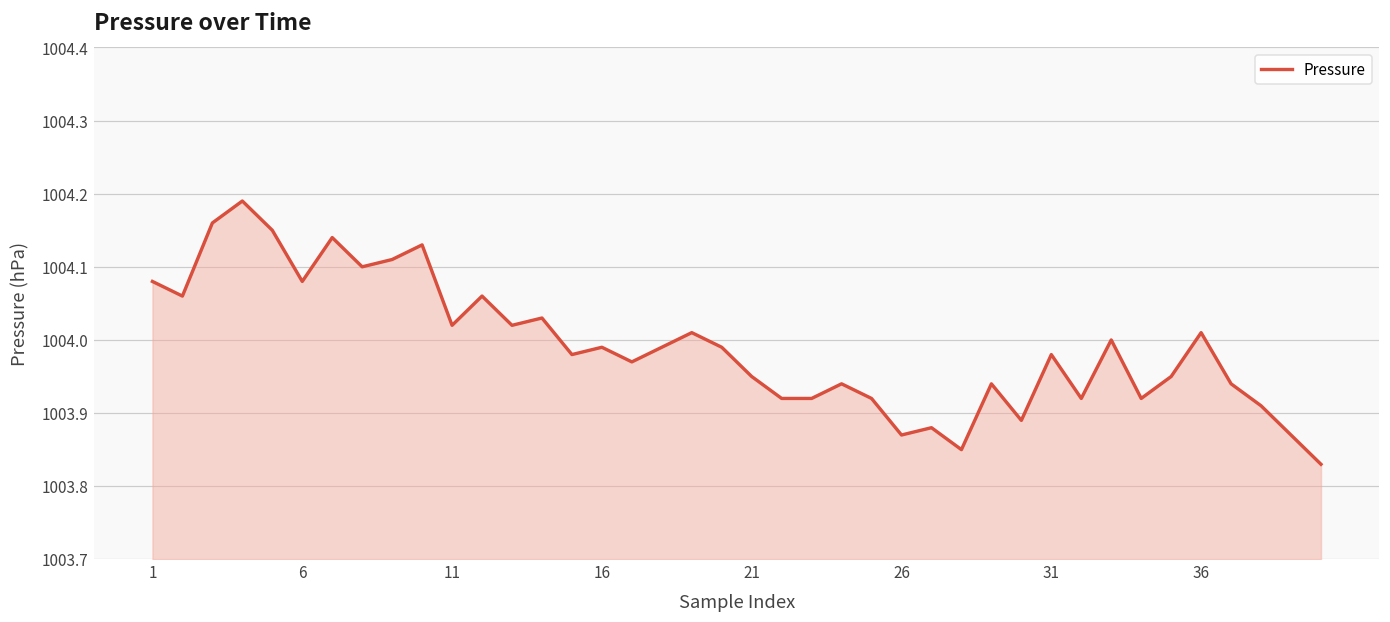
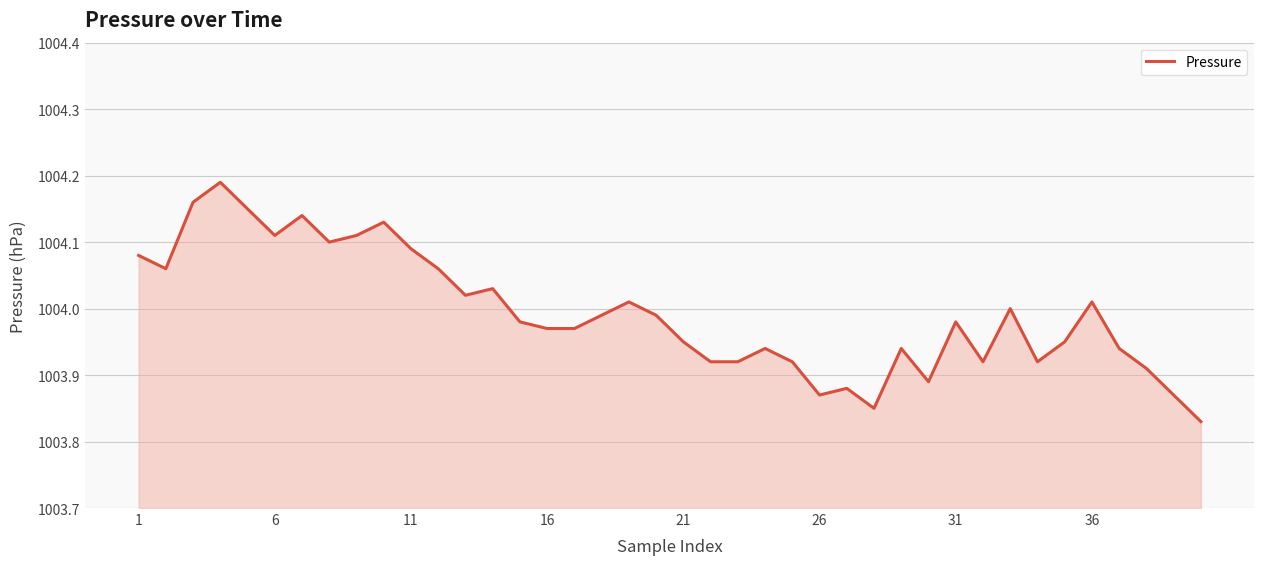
  {
    "1": 1004.08,
-   "6": 1004.08,
-   "11": 1004.02,
-   "16": 1003.99,
+   "6": 1004.11,
+   "11": 1004.09,
+   "16": 1003.97,
    "21": 1003.95,
    "26": 1003.87,
    "31": 1003.98,
    "36": 1004.01
  }
